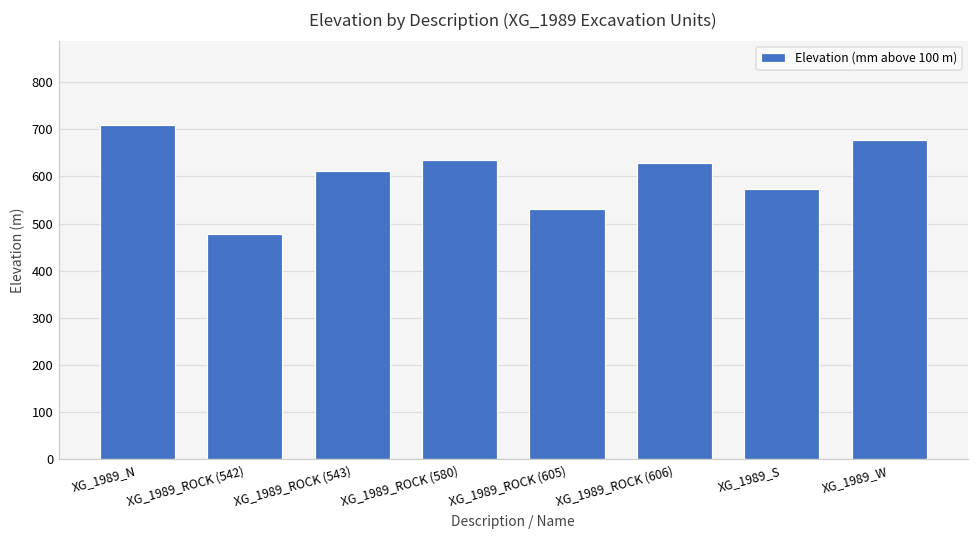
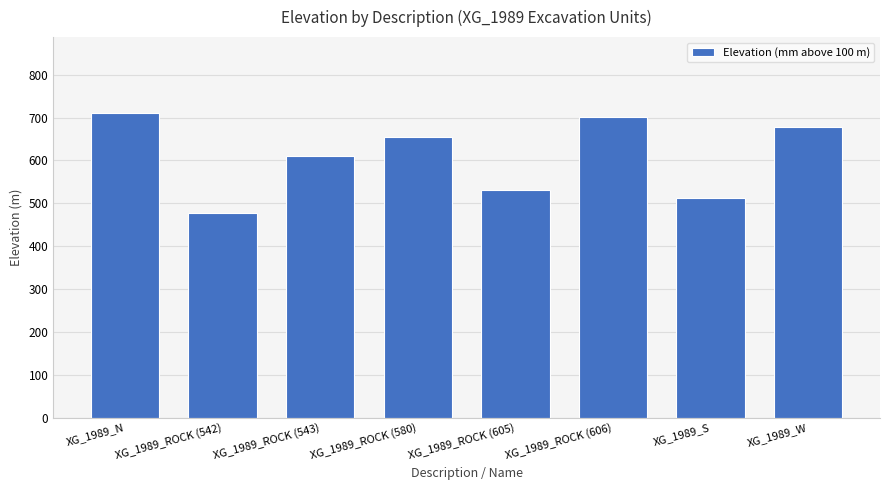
  {
    "XG_1989_N": 710,
    "XG_1989_ROCK (542)": 480,
    "XG_1989_ROCK (543)": 610,
-   "XG_1989_ROCK (580)": 630,
+   "XG_1989_ROCK (580)": 650,
    "XG_1989_ROCK (605)": 530,
-   "XG_1989_ROCK (606)": 630,
-   "XG_1989_S": 570,
+   "XG_1989_ROCK (606)": 700,
+   "XG_1989_S": 510,
    "XG_1989_W": 680
  }
